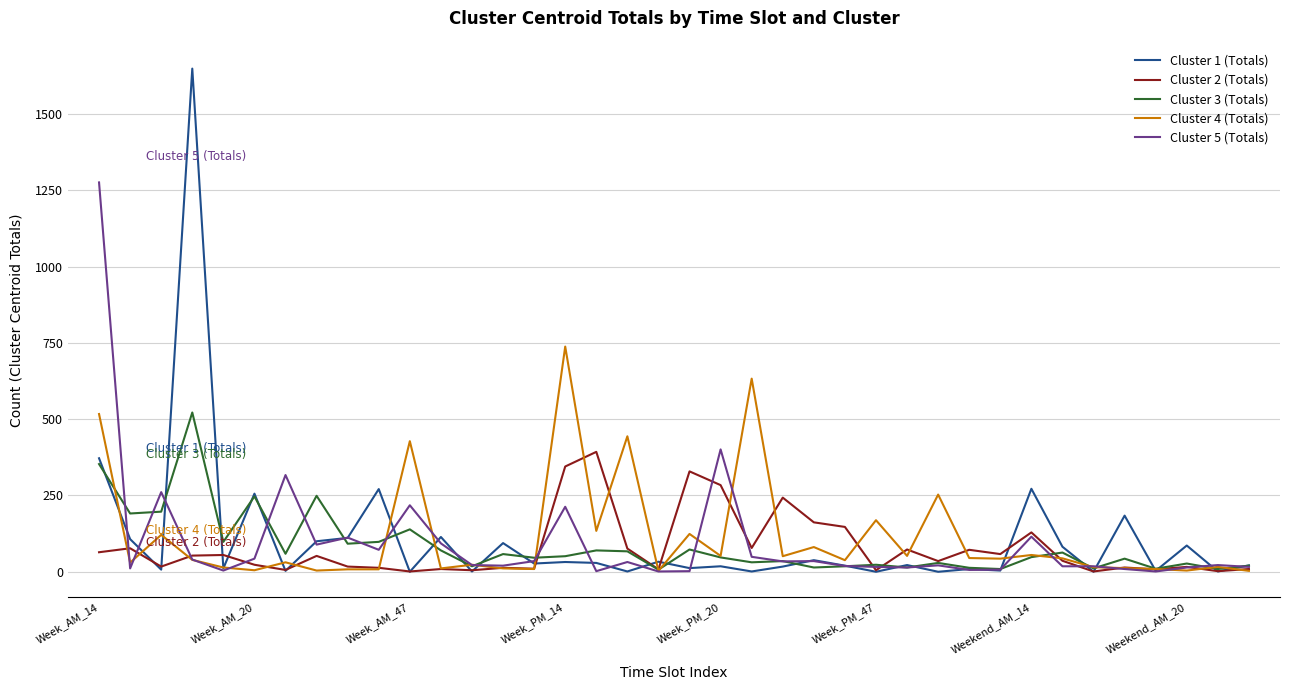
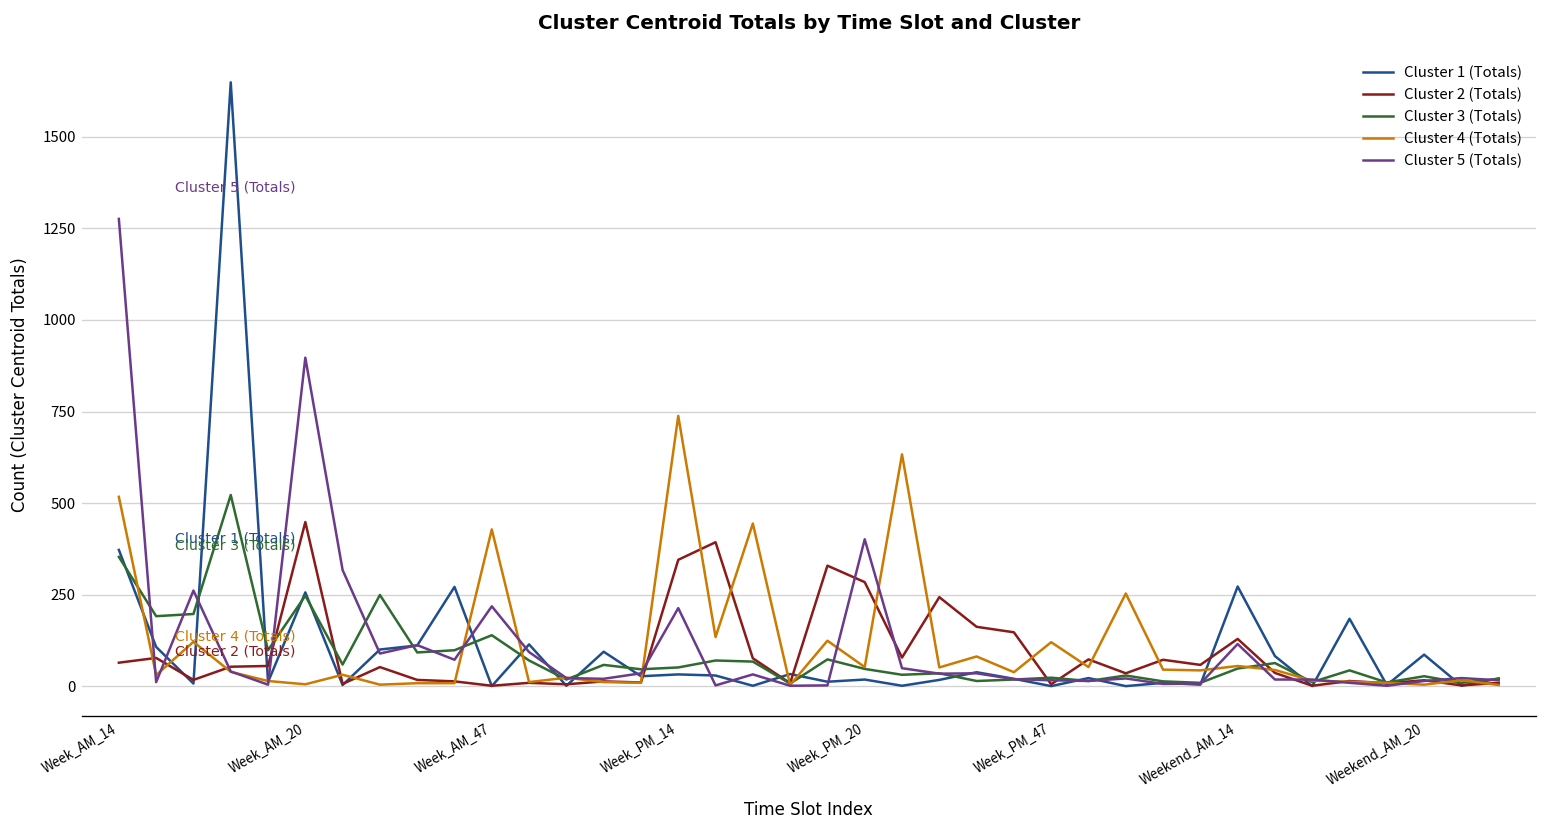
  {
    "Cluster 1 (Totals)": {
      "Week_AM_14": 370,
      "Week_AM_20": 260,
      "Week_PM_14": 30,
      "Week_PM_20": 20,
      "Weekend_AM_14": 270,
      "Weekend_AM_20": 90
    },
    "Cluster 2 (Totals)": {
      "Week_AM_14": 60,
-     "Week_AM_20": 20,
+     "Week_AM_20": 450,
      "Week_PM_14": 350,
      "Week_PM_20": 280,
      "Weekend_AM_14": 130
    },
    "Cluster 3 (Totals)": {
      "Week_AM_14": 350,
      "Week_AM_20": 250,
      "Week_AM_47": 140,
      "Week_PM_14": 50,
      "Weekend_AM_20": 30
    },
    "Cluster 4 (Totals)": {
      "Week_AM_14": 520,
      "Week_AM_20": 10,
      "Week_AM_47": 430,
      "Week_PM_14": 740,
-     "Week_PM_47": 170,
+     "Week_PM_47": 120,
      "Weekend_AM_20": 0
    },
    "Cluster 5 (Totals)": {
      "Week_AM_14": 1280,
-     "Week_AM_20": 40,
+     "Week_AM_20": 900,
      "Week_AM_47": 220,
      "Week_PM_14": 210,
      "Week_PM_20": 400,
      "Weekend_AM_14": 120
    }
  }
